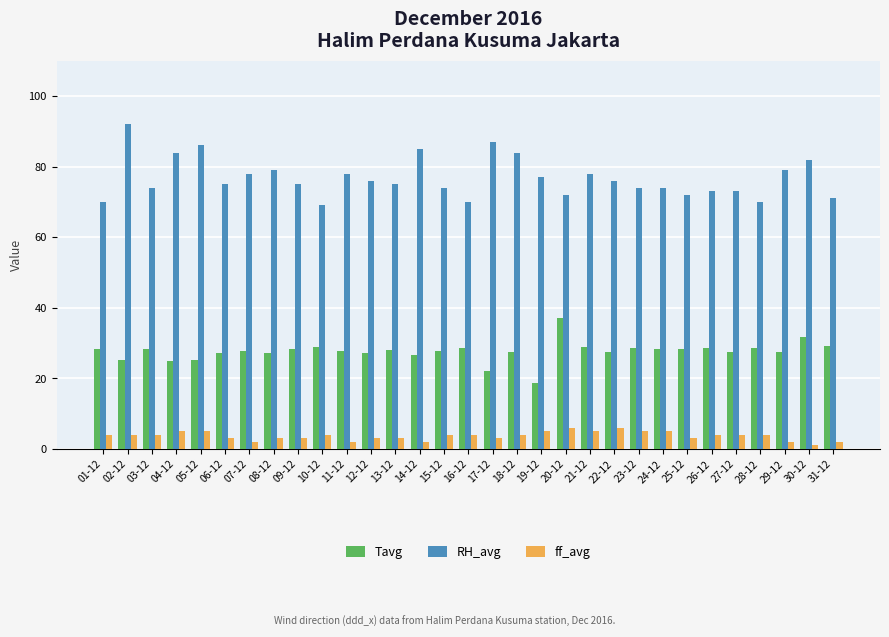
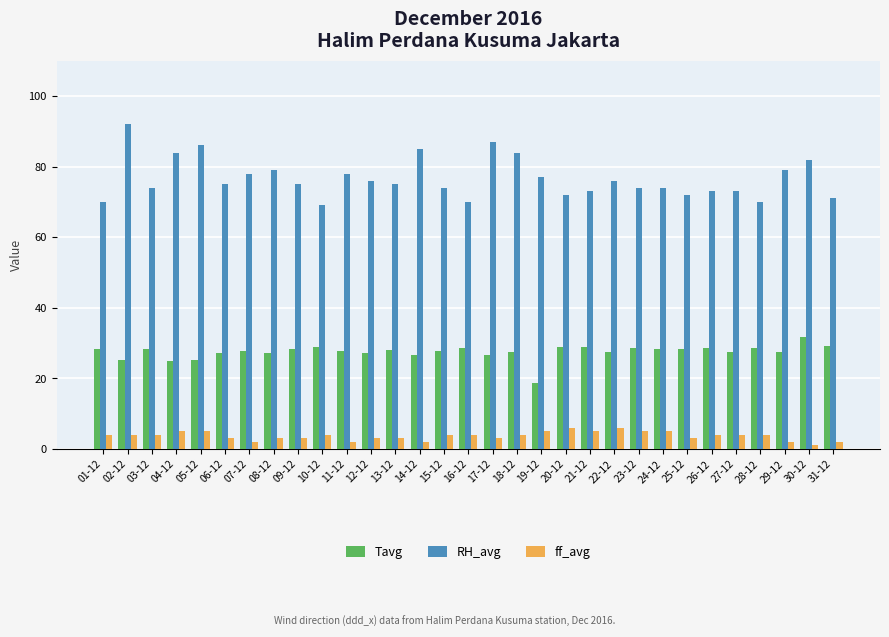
  {
    "Tavg": {
      "01-12": 28,
      "02-12": 25,
      "03-12": 28,
      "04-12": 25,
      "05-12": 25,
      "06-12": 27,
      "07-12": 28,
      "08-12": 27,
      "09-12": 28,
      "10-12": 29,
      "11-12": 28,
      "12-12": 27,
      "13-12": 28,
      "14-12": 27,
      "15-12": 28,
      "16-12": 29,
-     "17-12": 22,
+     "17-12": 27,
      "18-12": 28,
      "19-12": 19,
-     "20-12": 37,
+     "20-12": 29,
      "21-12": 29,
      "22-12": 28,
      "23-12": 29,
      "24-12": 28,
      "25-12": 28,
      "26-12": 29,
      "27-12": 28,
      "28-12": 29,
      "29-12": 28,
      "30-12": 32,
      "31-12": 29
    },
    "RH_avg": {
      "01-12": 70,
      "02-12": 92,
      "03-12": 74,
      "04-12": 84,
      "05-12": 86,
      "06-12": 75,
      "07-12": 78,
      "08-12": 79,
      "09-12": 75,
      "10-12": 69,
      "11-12": 78,
      "12-12": 76,
      "13-12": 75,
      "14-12": 85,
      "15-12": 74,
      "16-12": 70,
      "17-12": 87,
      "18-12": 84,
      "19-12": 77,
      "20-12": 72,
-     "21-12": 78,
+     "21-12": 73,
      "22-12": 76,
      "23-12": 74,
      "24-12": 74,
      "25-12": 72,
      "26-12": 73,
      "27-12": 73,
      "28-12": 70,
      "29-12": 79,
      "30-12": 82,
      "31-12": 71
    },
    "ff_avg": {
      "01-12": 4,
      "02-12": 4,
      "03-12": 4,
      "04-12": 5,
      "05-12": 5,
      "06-12": 3,
      "07-12": 2,
      "08-12": 3,
      "09-12": 3,
      "10-12": 4,
      "11-12": 2,
      "12-12": 3,
      "13-12": 3,
      "14-12": 2,
      "15-12": 4,
      "16-12": 4,
      "17-12": 3,
      "18-12": 4,
      "19-12": 5,
      "20-12": 6,
      "21-12": 5,
      "22-12": 6,
      "23-12": 5,
      "24-12": 5,
      "25-12": 3,
      "26-12": 4,
      "27-12": 4,
      "28-12": 4,
      "29-12": 2,
      "30-12": 1,
      "31-12": 2
    }
  }
